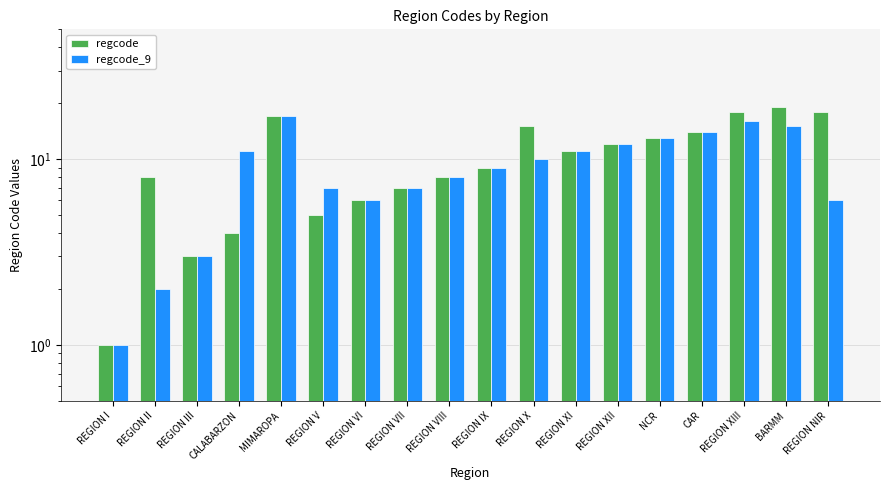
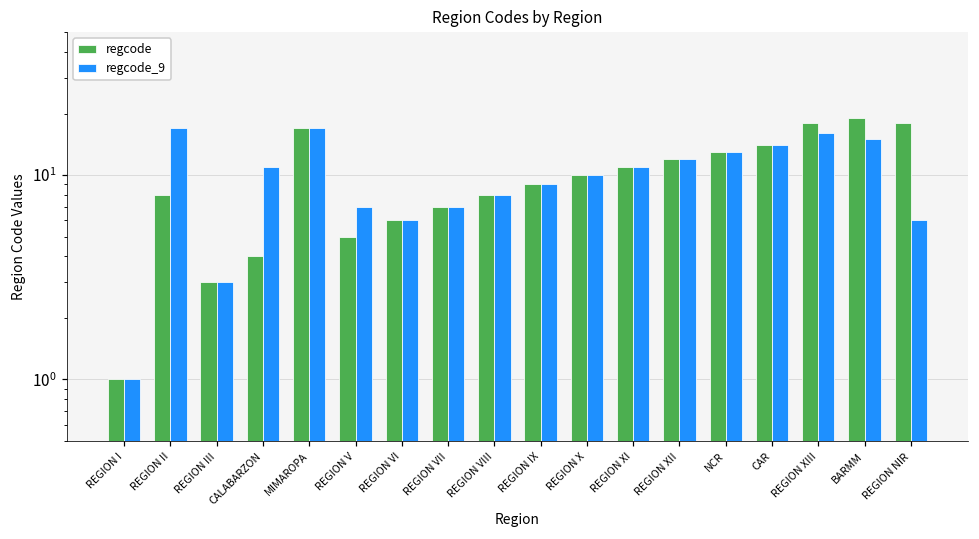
  {
    "regcode": {
      "REGION I": 1,
      "REGION II": 8,
      "REGION III": 3,
      "CALABARZON": 4,
      "MIMAROPA": 17,
      "REGION V": 5,
      "REGION VI": 6,
      "REGION VII": 7,
      "REGION VIII": 8,
      "REGION IX": 9,
-     "REGION X": 15,
+     "REGION X": 10,
      "REGION XI": 11,
      "REGION XII": 12,
      "NCR": 13,
      "CAR": 14,
      "REGION XIII": 18,
      "BARMM": 19,
      "REGION NIR": 18
    },
    "regcode_9": {
      "REGION I": 1,
-     "REGION II": 2,
+     "REGION II": 17,
      "REGION III": 3,
      "CALABARZON": 11,
      "MIMAROPA": 17,
      "REGION V": 7,
      "REGION VI": 6,
      "REGION VII": 7,
      "REGION VIII": 8,
      "REGION IX": 9,
      "REGION X": 10,
      "REGION XI": 11,
      "REGION XII": 12,
      "NCR": 13,
      "CAR": 14,
      "REGION XIII": 16,
      "BARMM": 15,
      "REGION NIR": 6
    }
  }
